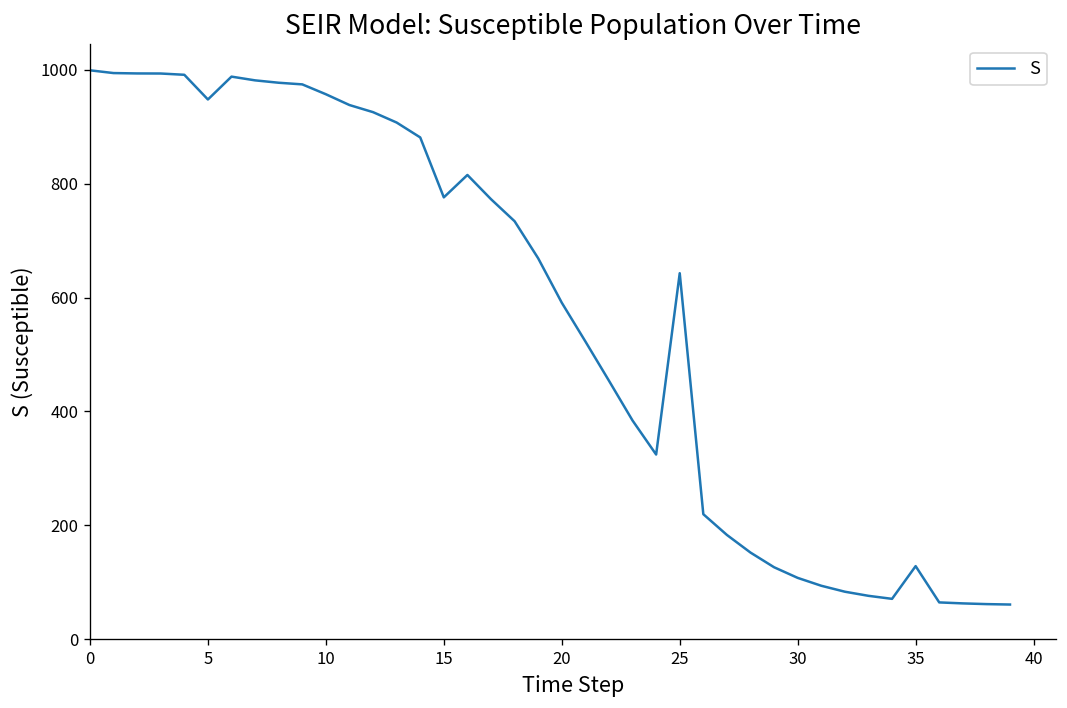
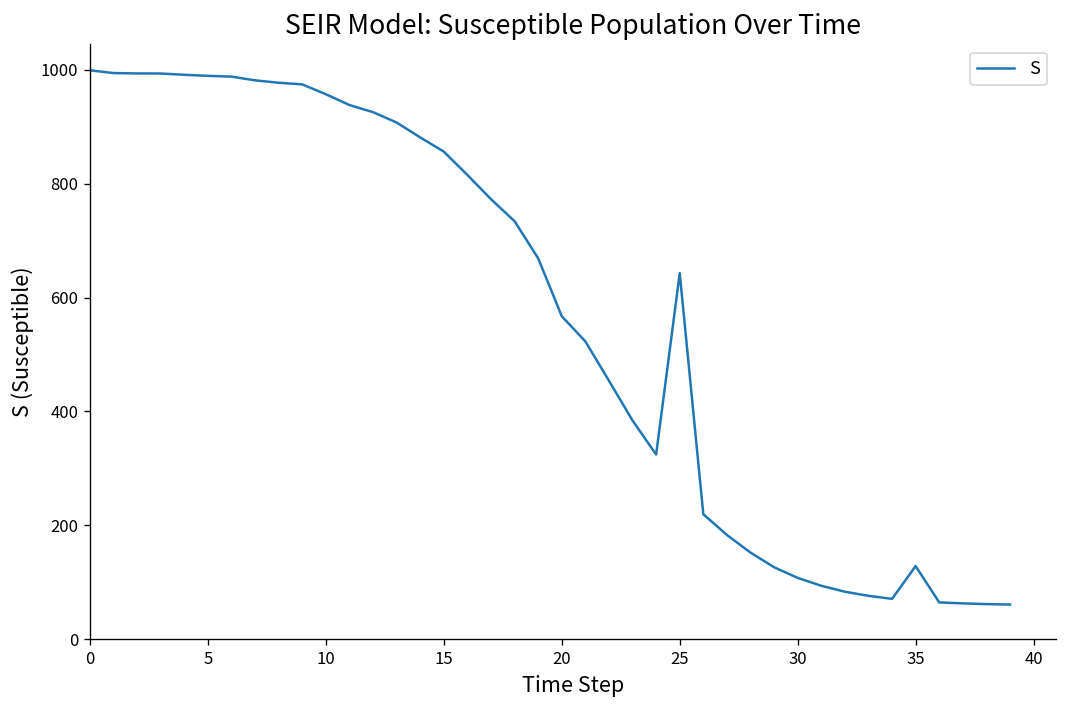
  {
    "0": 1000,
-   "5": 950,
+   "5": 990,
    "10": 960,
-   "15": 780,
-   "20": 590,
+   "15": 860,
+   "20": 570,
    "25": 640,
    "30": 110,
    "35": 130
  }
